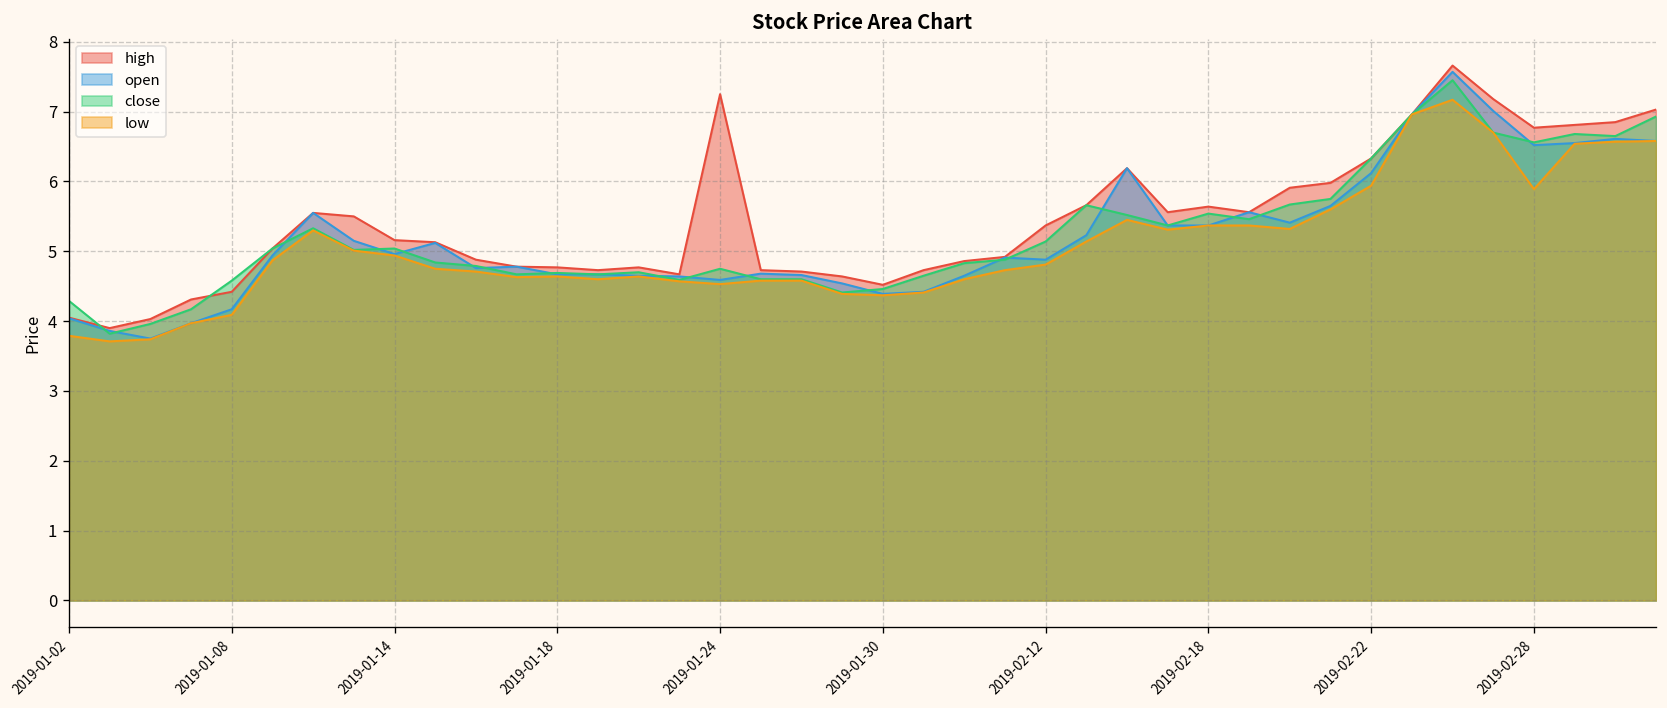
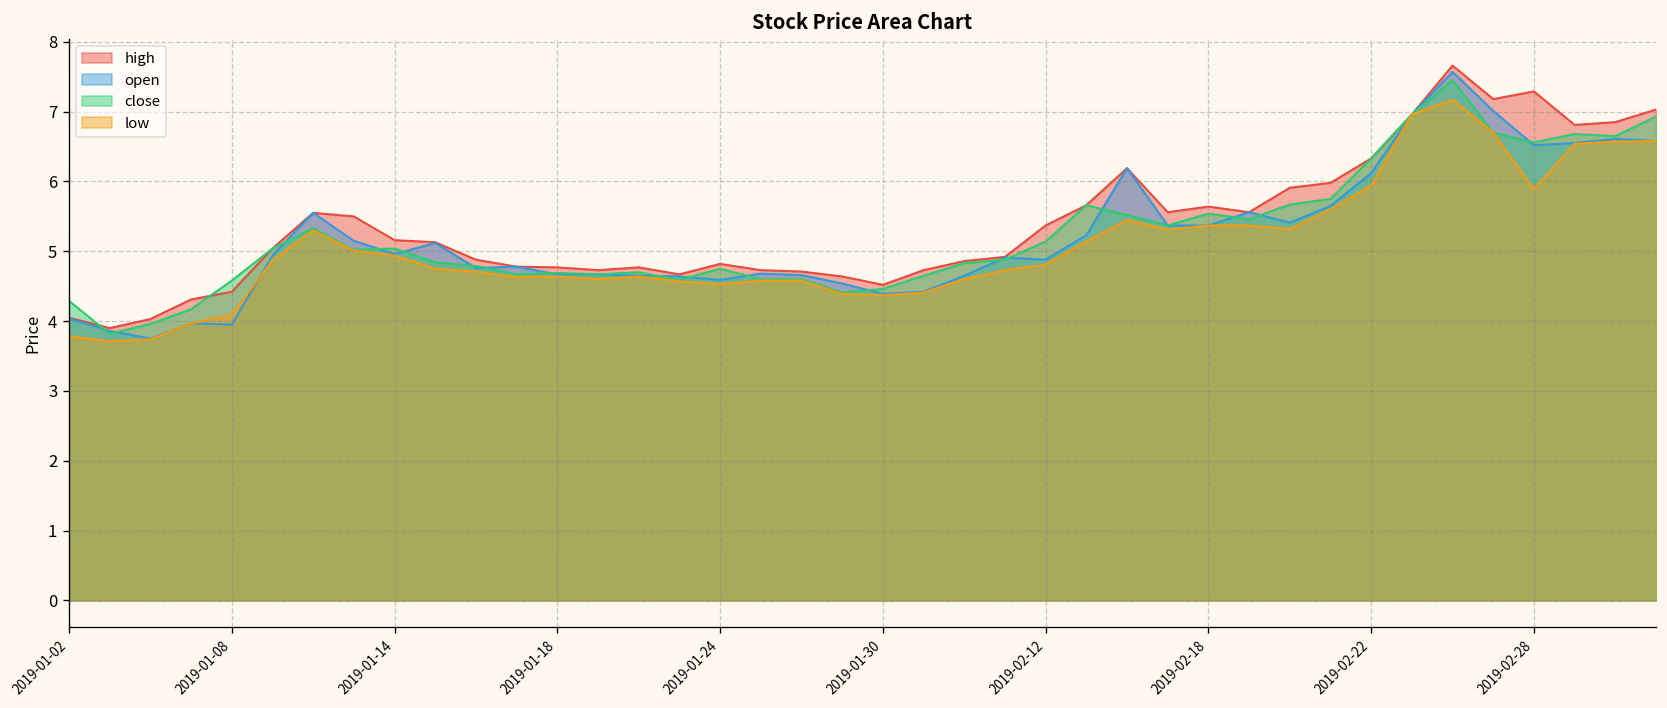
  {
    "high": {
      "2019-01-08": 4.4,
      "2019-01-14": 5.2,
      "2019-01-18": 4.8,
-     "2019-01-24": 7.3,
+     "2019-01-24": 4.8,
      "2019-01-30": 4.5,
      "2019-02-12": 5.4,
      "2019-02-18": 5.6,
-     "2019-02-28": 6.8
+     "2019-02-28": 7.3
    },
    "open": {
-     "2019-01-08": 4.2,
+     "2019-01-08": 4.0,
      "2019-01-24": 4.6,
      "2019-02-12": 4.9,
      "2019-02-22": 6.1
    },
    "close": {
      "2019-01-02": 4.3,
      "2019-01-08": 4.6,
      "2019-01-14": 5.0,
      "2019-01-24": 4.8,
      "2019-01-30": 4.5,
      "2019-02-12": 5.1,
      "2019-02-18": 5.5
    },
    "low": {
      "2019-01-02": 3.8,
      "2019-01-08": 4.1,
      "2019-01-24": 4.5,
      "2019-02-12": 4.8,
      "2019-02-22": 5.9,
      "2019-02-28": 5.9
    }
  }
